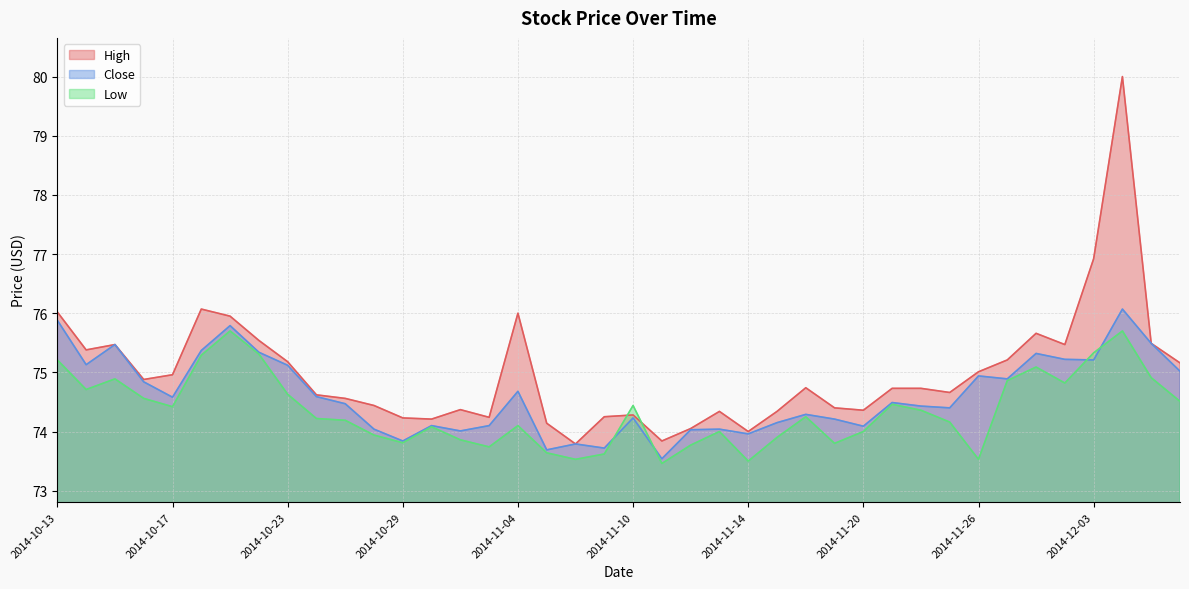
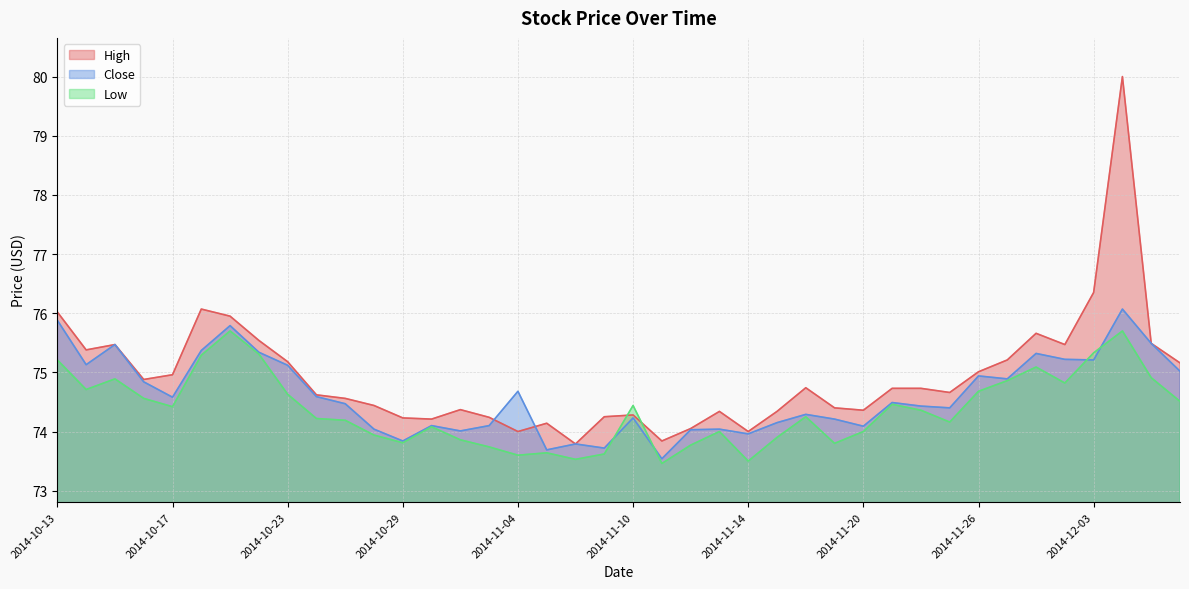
  {
    "High": {
      "2014-10-13": 76.0,
      "2014-10-17": 75.0,
      "2014-10-23": 75.2,
      "2014-10-29": 74.2,
-     "2014-11-04": 76,
+     "2014-11-04": 74,
      "2014-11-10": 74.3,
      "2014-11-20": 74.4,
      "2014-11-26": 75.0,
-     "2014-12-03": 76.9
+     "2014-12-03": 76.4
    },
    "Close": {
      "2014-10-13": 75.9,
      "2014-10-17": 74.6,
      "2014-10-23": 75.1,
      "2014-11-04": 74.7,
      "2014-11-10": 74.2,
      "2014-11-20": 74.1,
      "2014-11-26": 74.9,
      "2014-12-03": 75.2
    },
    "Low": {
      "2014-10-13": 75.2,
      "2014-10-17": 74.4,
      "2014-10-23": 74.6,
-     "2014-11-04": 74.1,
+     "2014-11-04": 73.6,
      "2014-11-10": 74.4,
      "2014-11-14": 73.5,
      "2014-11-20": 74.0,
-     "2014-11-26": 73.5,
+     "2014-11-26": 74.7,
      "2014-12-03": 75.3
    }
  }
